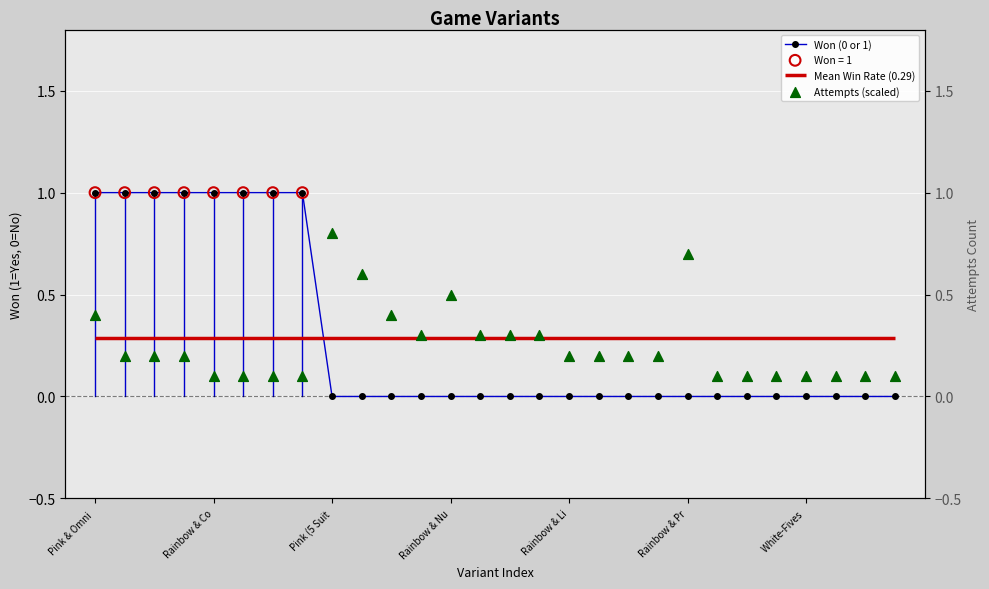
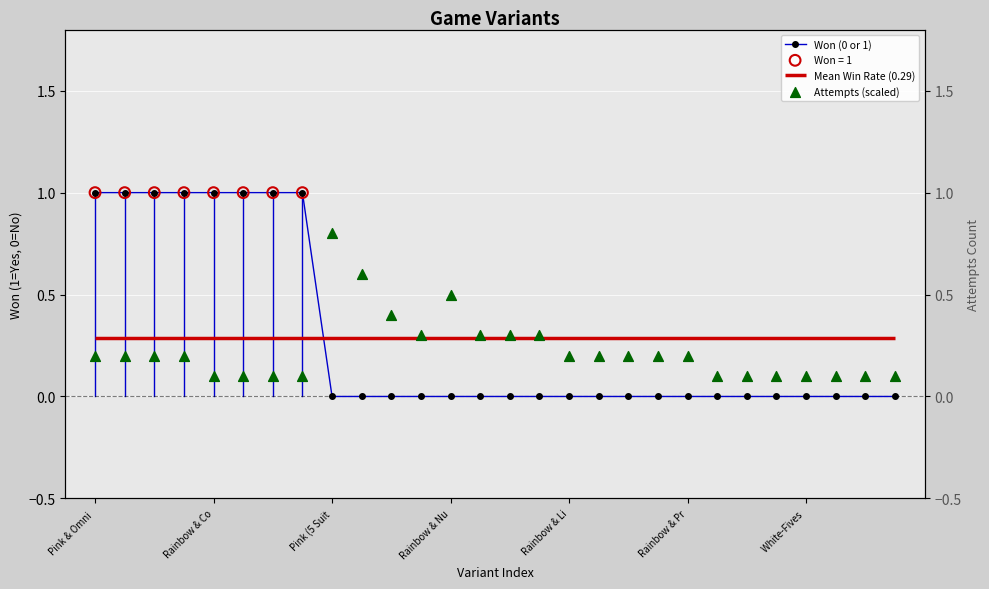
  {
    "Attempts (scaled)": {
-     "Pink & Omni": 0.40,
-     "Rainbow & Pr": 0.70
+     "Pink & Omni": 0.20,
+     "Rainbow & Pr": 0.20
    }
  }
